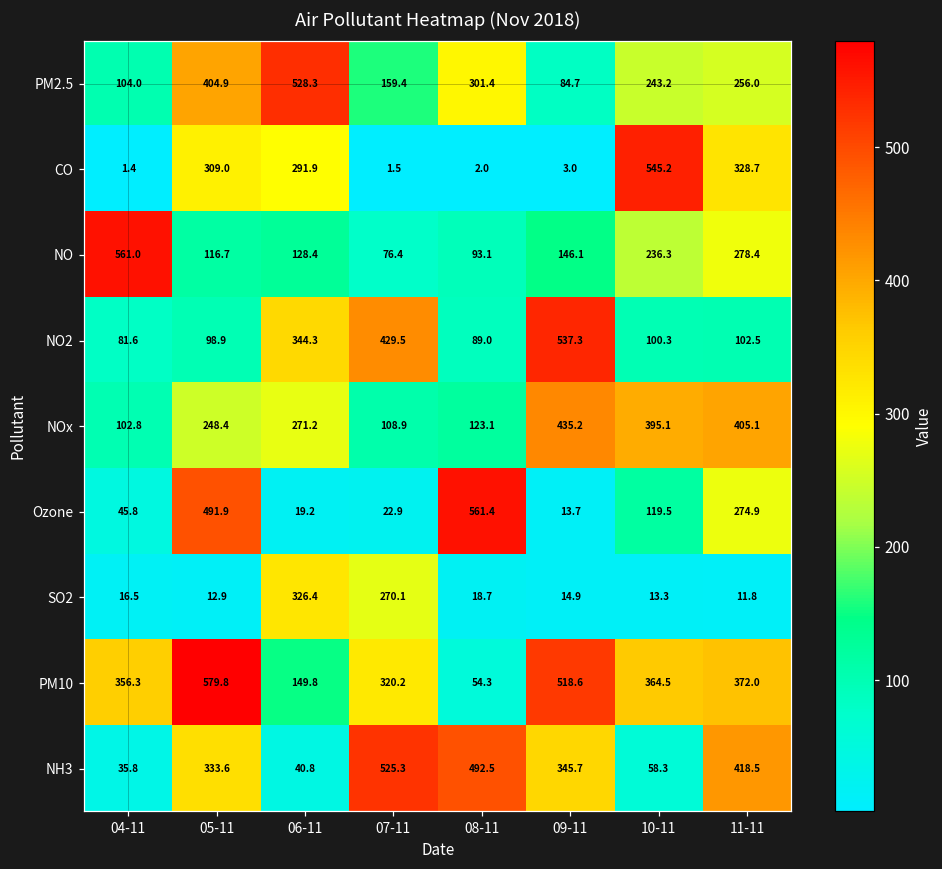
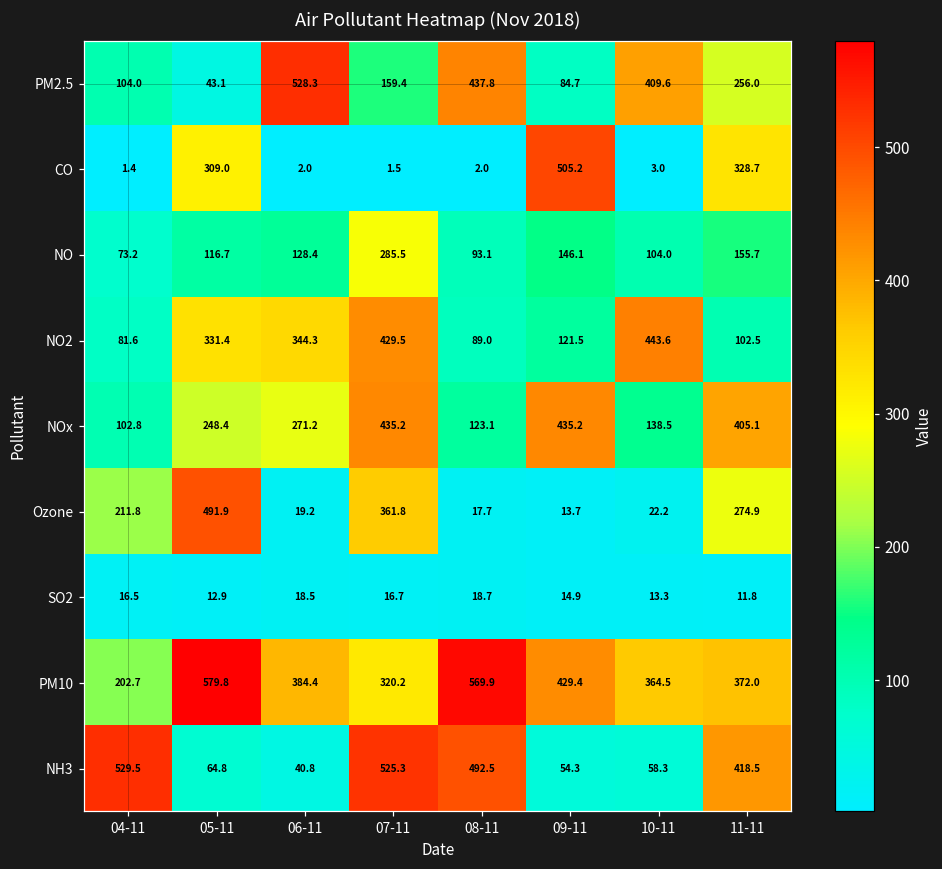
  {
    "PM2.5": {
      "04-11": 104.0,
-     "05-11": 404.9,
+     "05-11": 43.1,
      "06-11": 528.3,
      "07-11": 159.4,
-     "08-11": 301.4,
+     "08-11": 437.8,
      "09-11": 84.7,
-     "10-11": 243.2,
+     "10-11": 409.6,
      "11-11": 256.0
    },
    "CO": {
      "04-11": 1.4,
      "05-11": 309.0,
-     "06-11": 291.9,
+     "06-11": 2.0,
      "07-11": 1.5,
      "08-11": 2.0,
-     "09-11": 3.0,
-     "10-11": 545.2,
+     "09-11": 505.2,
+     "10-11": 3.0,
      "11-11": 328.7
    },
    "NO": {
-     "04-11": 561.0,
+     "04-11": 73.2,
      "05-11": 116.7,
      "06-11": 128.4,
-     "07-11": 76.4,
+     "07-11": 285.5,
      "08-11": 93.1,
      "09-11": 146.1,
-     "10-11": 236.3,
-     "11-11": 278.4
+     "10-11": 104.0,
+     "11-11": 155.7
    },
    "NO2": {
      "04-11": 81.6,
-     "05-11": 98.9,
+     "05-11": 331.4,
      "06-11": 344.3,
      "07-11": 429.5,
      "08-11": 89.0,
-     "09-11": 537.3,
-     "10-11": 100.3,
+     "09-11": 121.5,
+     "10-11": 443.6,
      "11-11": 102.5
    },
    "NOx": {
      "04-11": 102.8,
      "05-11": 248.4,
      "06-11": 271.2,
-     "07-11": 108.9,
+     "07-11": 435.2,
      "08-11": 123.1,
      "09-11": 435.2,
-     "10-11": 395.1,
+     "10-11": 138.5,
      "11-11": 405.1
    },
    "Ozone": {
-     "04-11": 45.8,
+     "04-11": 211.8,
      "05-11": 491.9,
      "06-11": 19.2,
-     "07-11": 22.9,
-     "08-11": 561.4,
+     "07-11": 361.8,
+     "08-11": 17.7,
      "09-11": 13.7,
-     "10-11": 119.5,
+     "10-11": 22.2,
      "11-11": 274.9
    },
    "SO2": {
      "04-11": 16.5,
      "05-11": 12.9,
-     "06-11": 326.4,
-     "07-11": 270.1,
+     "06-11": 18.5,
+     "07-11": 16.7,
      "08-11": 18.7,
      "09-11": 14.9,
      "10-11": 13.3,
      "11-11": 11.8
    },
    "PM10": {
-     "04-11": 356.3,
+     "04-11": 202.7,
      "05-11": 579.8,
-     "06-11": 149.8,
+     "06-11": 384.4,
      "07-11": 320.2,
-     "08-11": 54.3,
-     "09-11": 518.6,
+     "08-11": 569.9,
+     "09-11": 429.4,
      "10-11": 364.5,
      "11-11": 372.0
    },
    "NH3": {
-     "04-11": 35.8,
-     "05-11": 333.6,
+     "04-11": 529.5,
+     "05-11": 64.8,
      "06-11": 40.8,
      "07-11": 525.3,
      "08-11": 492.5,
-     "09-11": 345.7,
+     "09-11": 54.3,
      "10-11": 58.3,
      "11-11": 418.5
    }
  }
